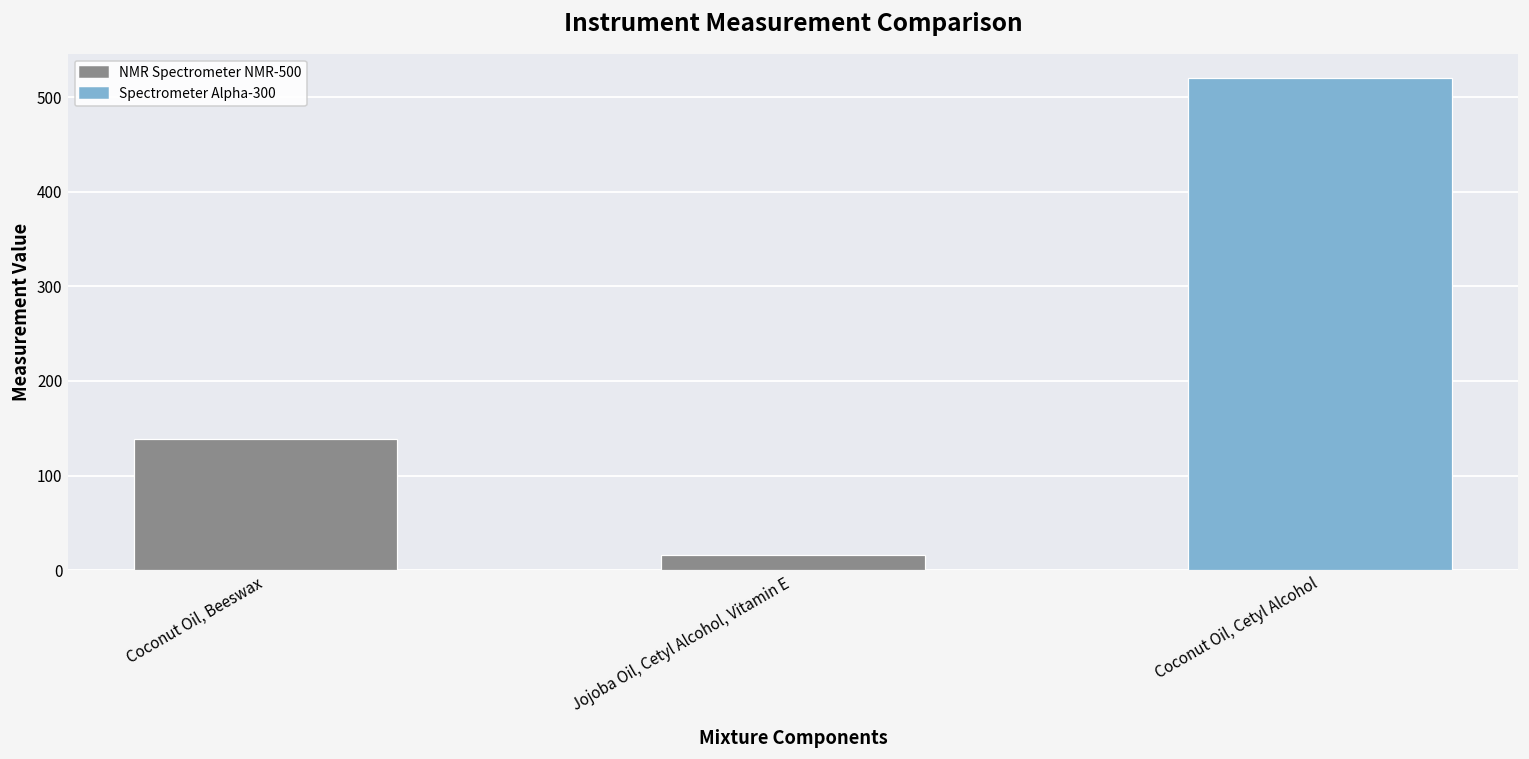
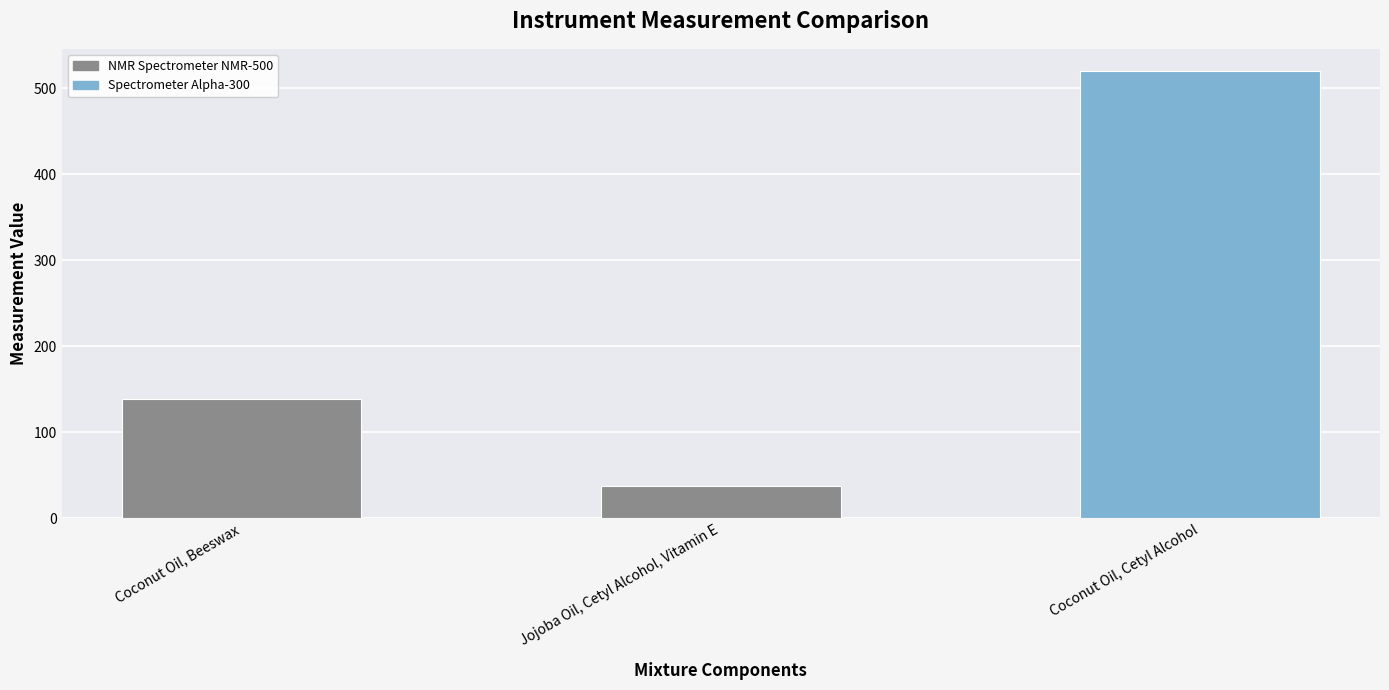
  {
    "Coconut Oil, Beeswax": 140,
-   "Jojoba Oil, Cetyl Alcohol, Vitamin E": 20,
+   "Jojoba Oil, Cetyl Alcohol, Vitamin E": 40,
    "Coconut Oil, Cetyl Alcohol": 520
  }
